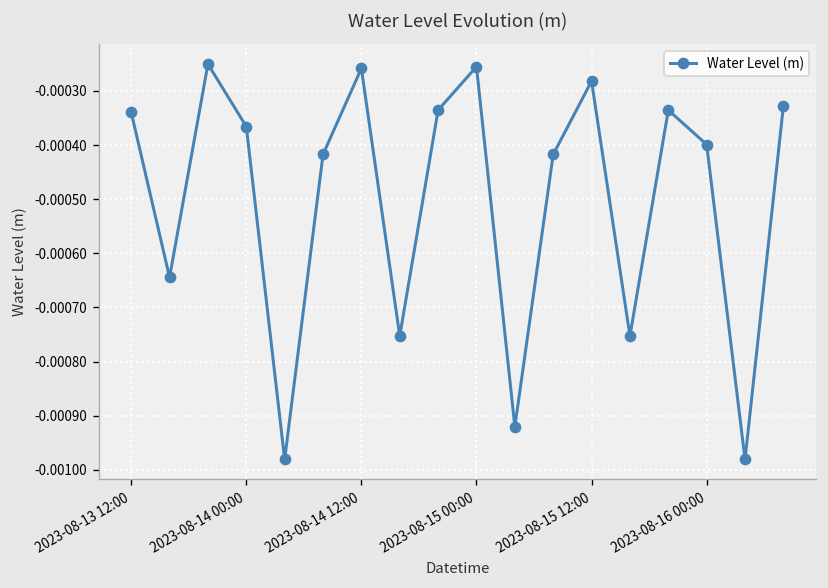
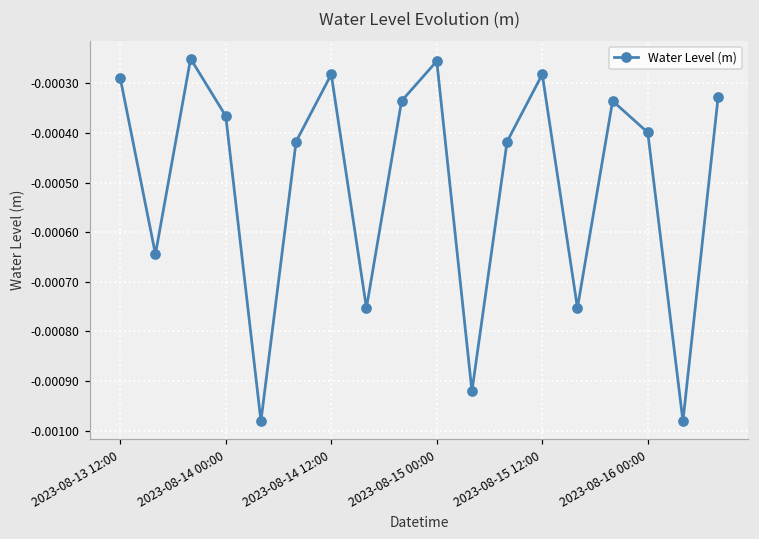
  {
-   "2023-08-13 12:00": -0.00034,
+   "2023-08-13 12:00": -0.00029,
    "2023-08-14 00:00": -0.00037,
-   "2023-08-14 12:00": -0.00026,
+   "2023-08-14 12:00": -0.00028,
    "2023-08-15 00:00": -0.00026,
    "2023-08-15 12:00": -0.00028,
    "2023-08-16 00:00": -0.00040
  }
